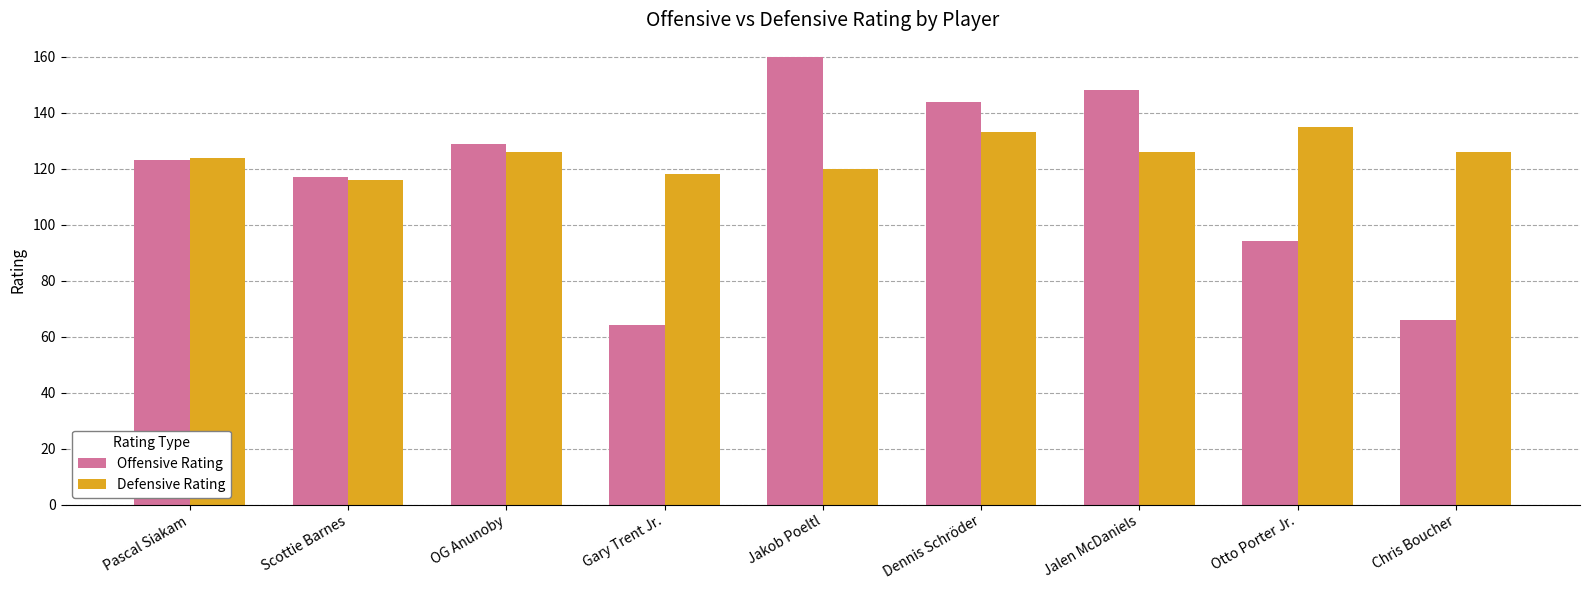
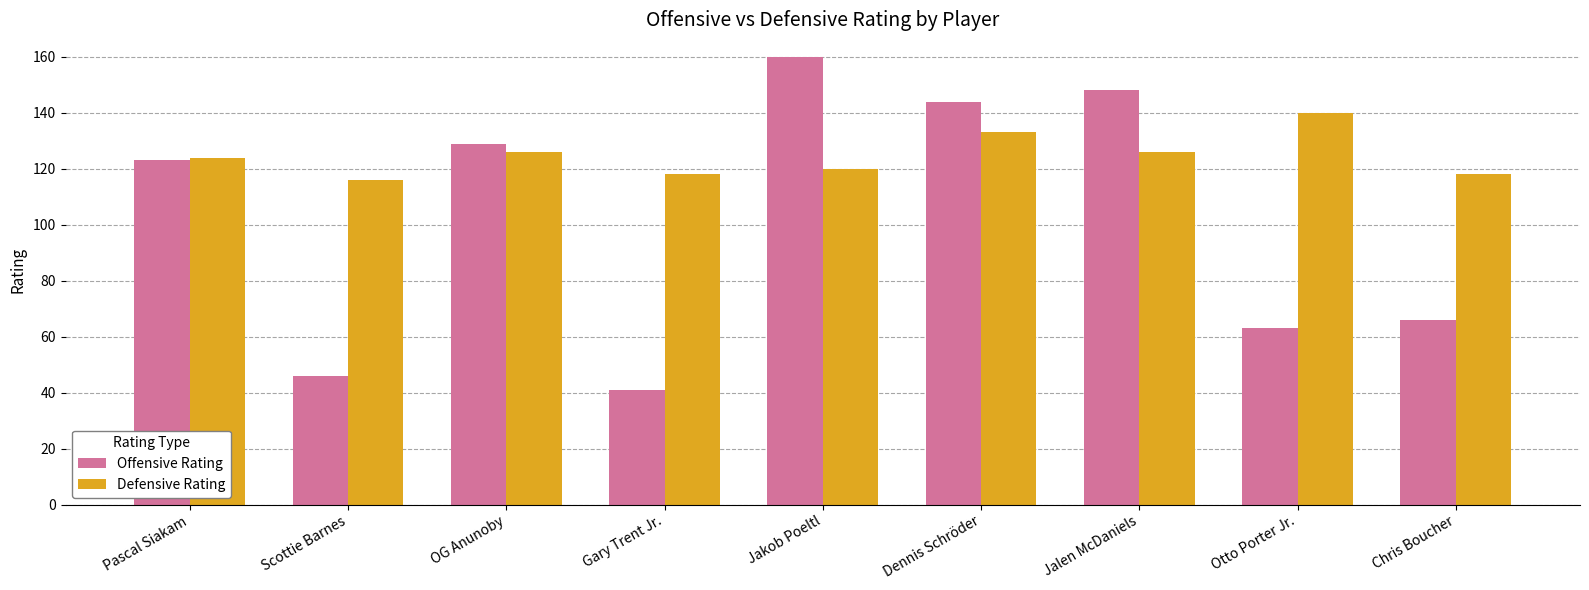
  {
    "Offensive Rating": {
      "Pascal Siakam": 123,
-     "Scottie Barnes": 117,
+     "Scottie Barnes": 46,
      "OG Anunoby": 129,
-     "Gary Trent Jr.": 64,
+     "Gary Trent Jr.": 41,
      "Jakob Poeltl": 160,
      "Dennis Schröder": 144,
      "Jalen McDaniels": 148,
-     "Otto Porter Jr.": 94,
+     "Otto Porter Jr.": 63,
      "Chris Boucher": 66
    },
    "Defensive Rating": {
      "Pascal Siakam": 124,
      "Scottie Barnes": 116,
      "OG Anunoby": 126,
      "Gary Trent Jr.": 118,
      "Jakob Poeltl": 120,
      "Dennis Schröder": 133,
      "Jalen McDaniels": 126,
-     "Otto Porter Jr.": 135,
-     "Chris Boucher": 126
+     "Otto Porter Jr.": 140,
+     "Chris Boucher": 118
    }
  }
